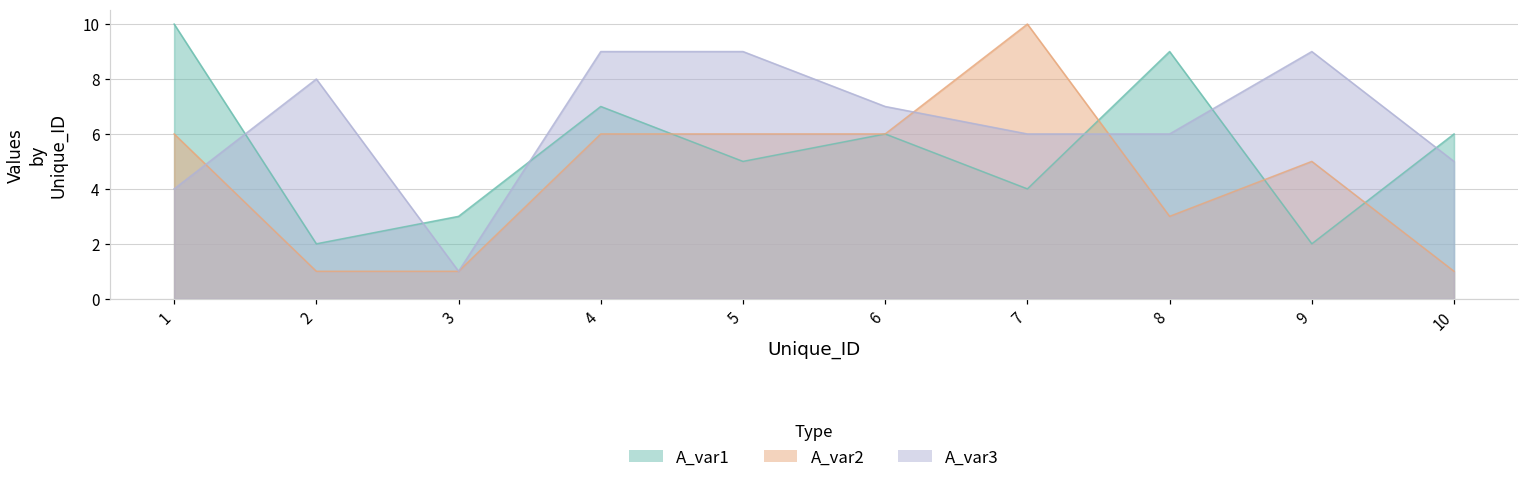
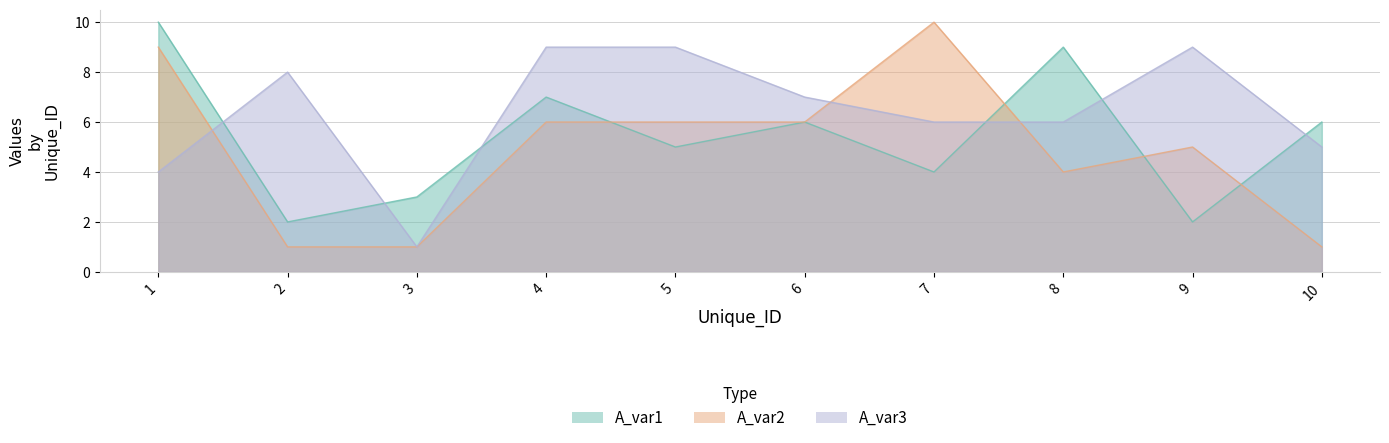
  {
    "A_var2": {
-     "1": 6,
+     "1": 9,
      "2": 1,
      "4": 6,
      "5": 6,
      "7": 10,
-     "8": 3,
+     "8": 4,
      "9": 5,
      "10": 1
    }
  }
